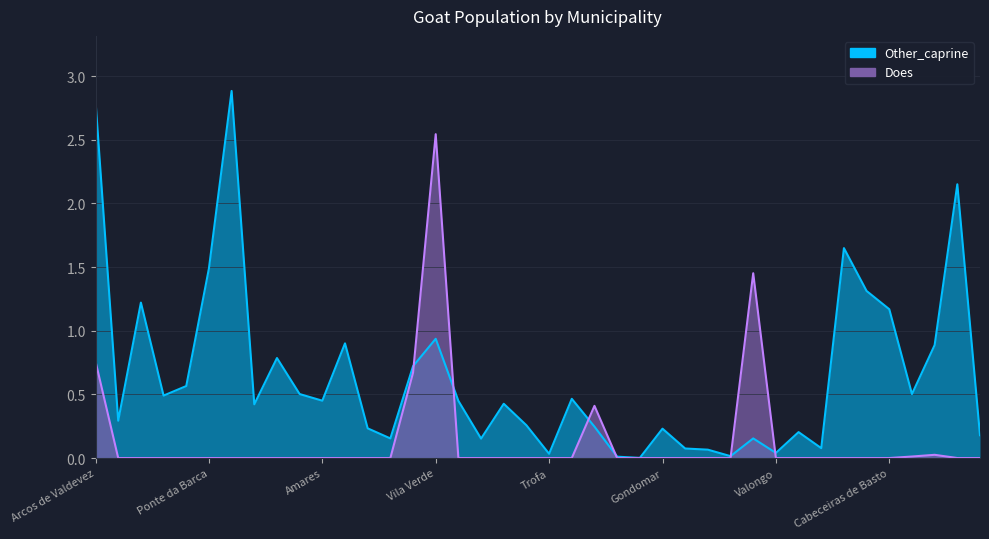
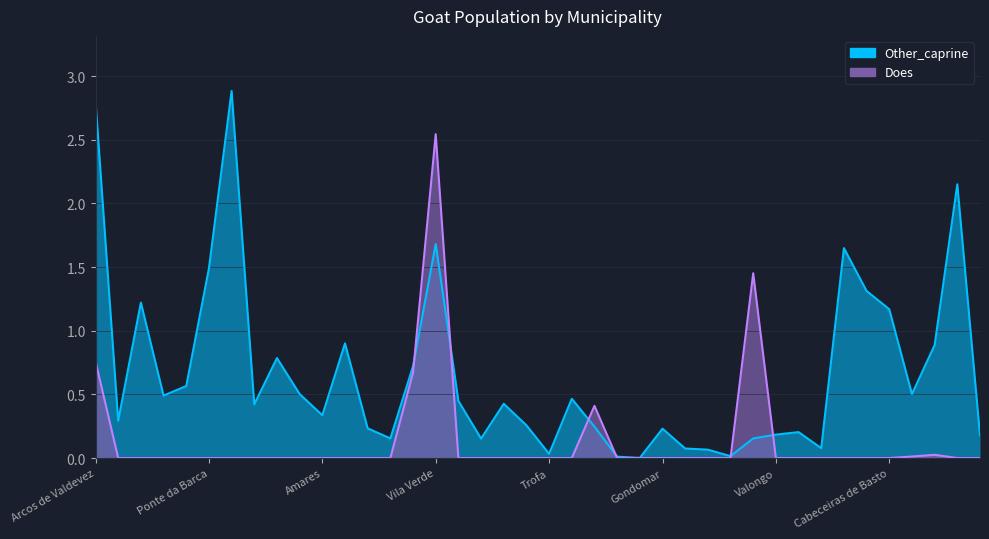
  {
    "Other_caprine": {
      "Arcos de Valdevez": 2.80,
      "Ponte da Barca": 1.49,
-     "Amares": 0.45,
-     "Vila Verde": 0.94,
+     "Amares": 0.34,
+     "Vila Verde": 1.68,
      "Trofa": 0.03,
      "Gondomar": 0.23,
-     "Valongo": 0.04,
+     "Valongo": 0.18,
      "Cabeceiras de Basto": 1.17
    },
    "Does": {
      "Arcos de Valdevez": 0.76,
      "Ponte da Barca": 0.00,
      "Amares": 0.00,
      "Vila Verde": 2.54,
      "Trofa": 0.00,
      "Gondomar": 0.00,
      "Valongo": 0.00,
      "Cabeceiras de Basto": 0.00
    }
  }
